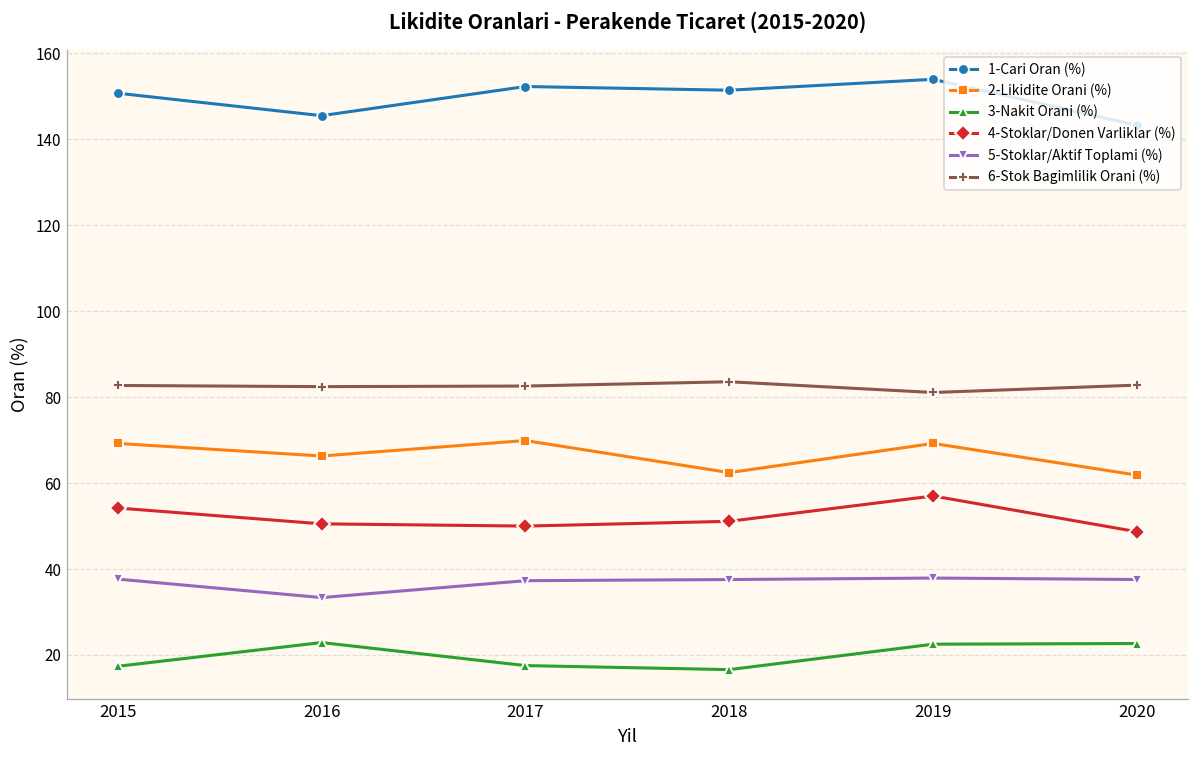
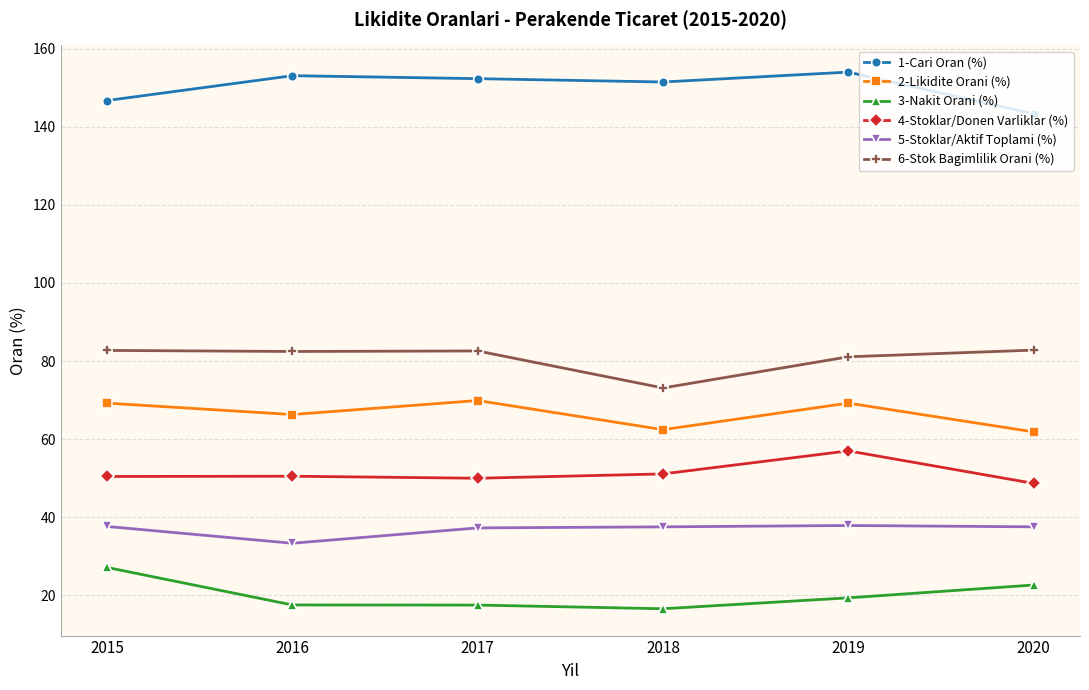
  {
    "1-Cari Oran (%)": {
-     "2015": 151,
-     "2016": 146,
+     "2015": 147,
+     "2016": 153,
      "2017": 152,
      "2018": 151,
      "2019": 154
    },
    "2-Likidite Orani (%)": {
      "2015": 69,
      "2016": 66,
      "2017": 70,
      "2018": 62,
      "2019": 69,
      "2020": 62
    },
    "3-Nakit Orani (%)": {
-     "2015": 17,
-     "2016": 23,
+     "2015": 27,
+     "2016": 18,
      "2017": 18,
      "2018": 17,
-     "2019": 22,
+     "2019": 19,
      "2020": 23
    },
    "4-Stoklar/Donen Varliklar (%)": {
-     "2015": 54,
+     "2015": 50,
      "2016": 51,
      "2017": 50,
      "2018": 51,
      "2019": 57,
      "2020": 49
    },
    "5-Stoklar/Aktif Toplami (%)": {
      "2015": 38,
      "2016": 33,
      "2017": 37,
      "2018": 38,
      "2019": 38,
      "2020": 38
    },
    "6-Stok Bagimlilik Orani (%)": {
      "2015": 83,
      "2016": 82,
      "2017": 83,
-     "2018": 84,
+     "2018": 73,
      "2019": 81,
      "2020": 83
    }
  }
